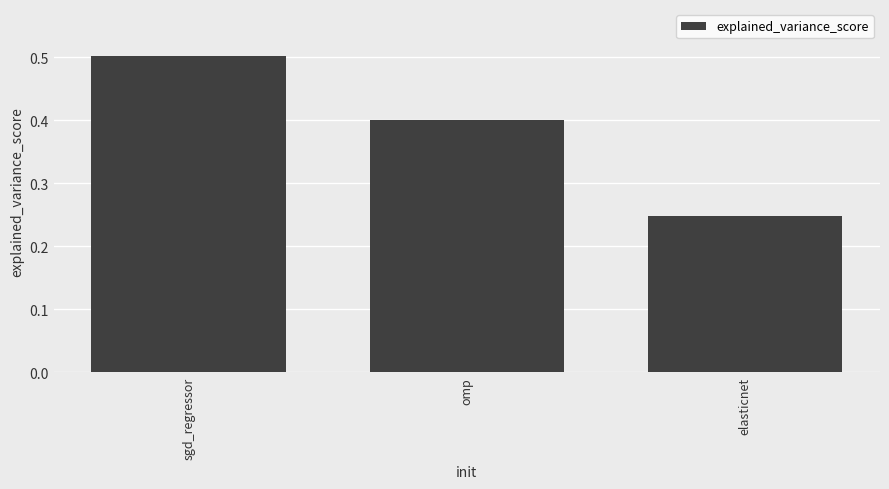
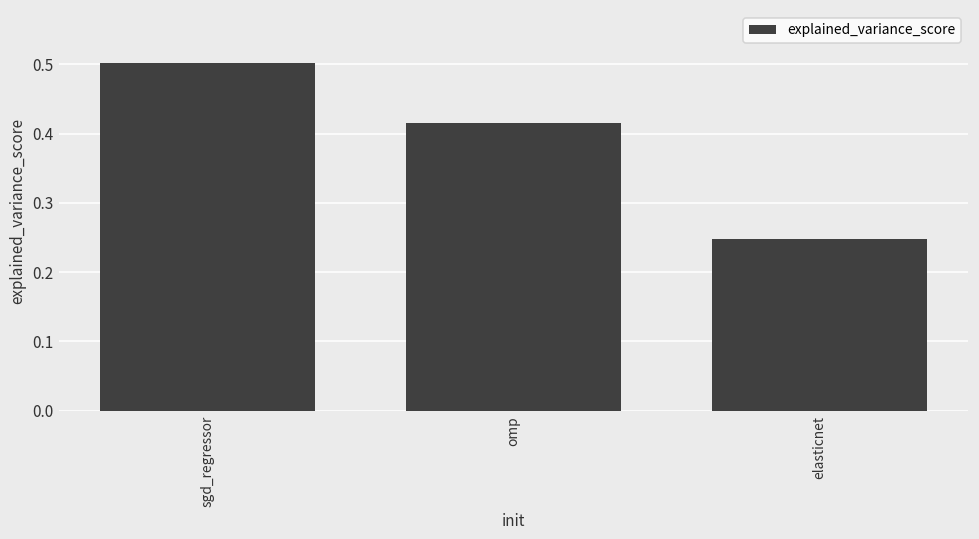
  {
    "sgd_regressor": 0.50,
-   "omp": 0.40,
+   "omp": 0.42,
    "elasticnet": 0.25
  }
